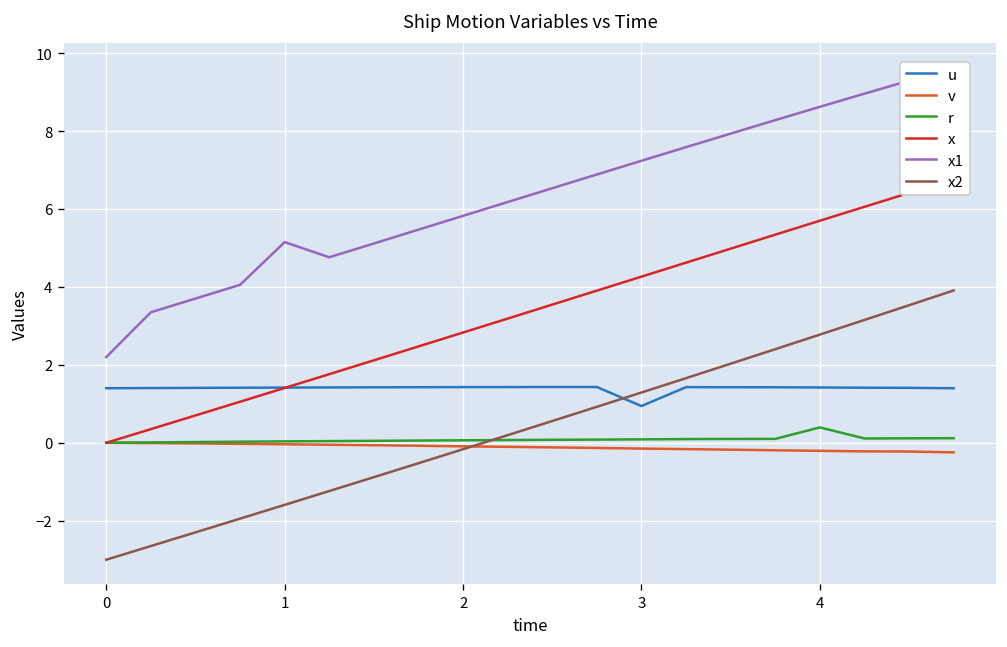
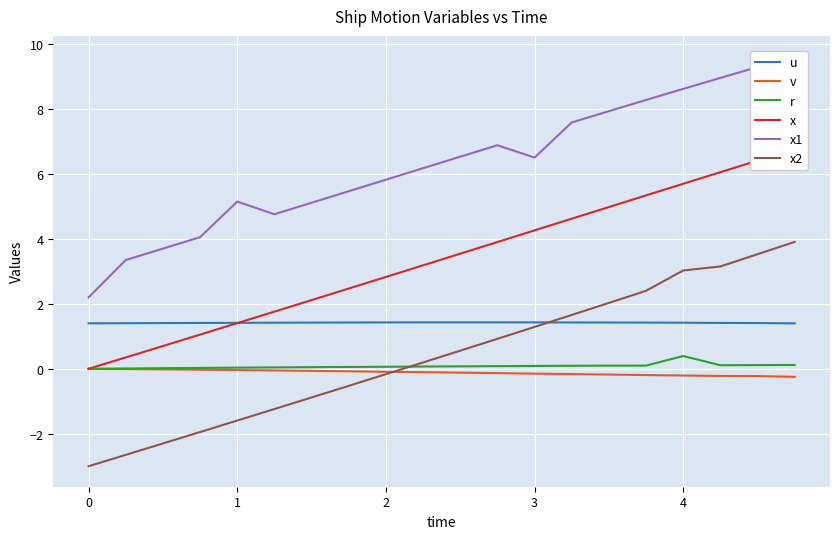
  {
    "u": {
      "0": 1.4,
      "2": 1.4,
-     "3": 0.9,
+     "3": 1.4,
      "4": 1.4
    },
    "r": {
      "2": 0.1,
      "3": 0.1,
      "4": 0.4
    },
    "x1": {
      "0": 2.2,
      "1": 5.1,
      "2": 5.8,
-     "3": 7.2,
+     "3": 6.5,
      "4": 8.6
    },
    "x2": {
      "0": -3.0,
      "1": -1.6,
      "3": 1.3,
-     "4": 2.8
+     "4": 3.0
    }
  }
